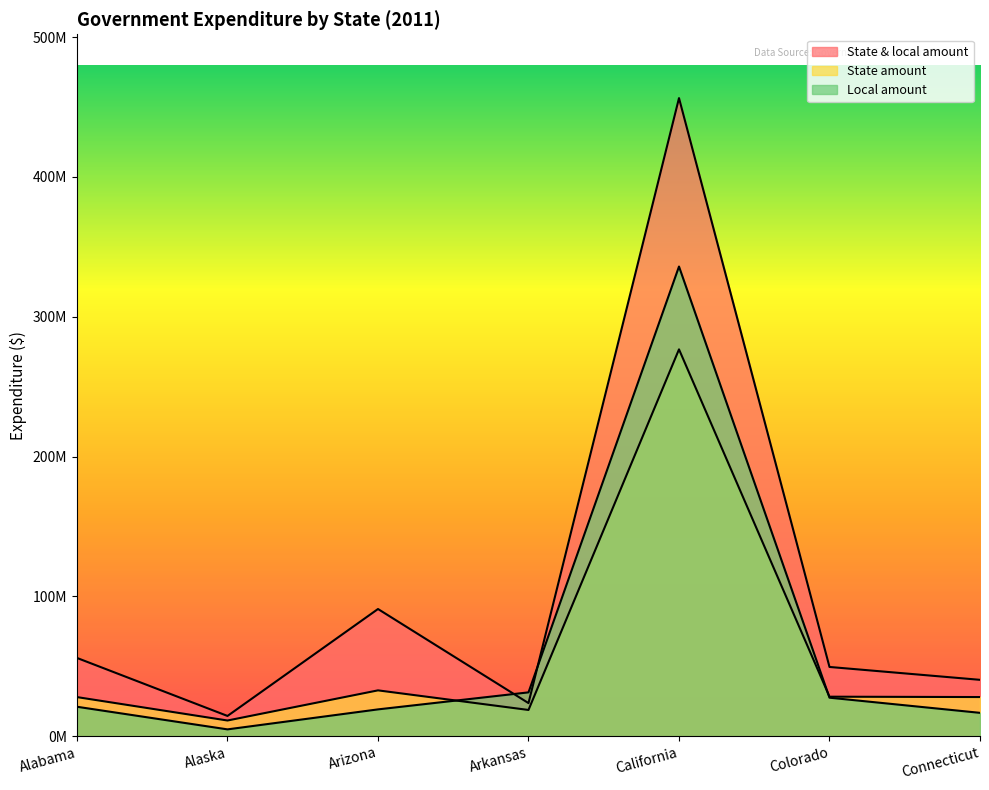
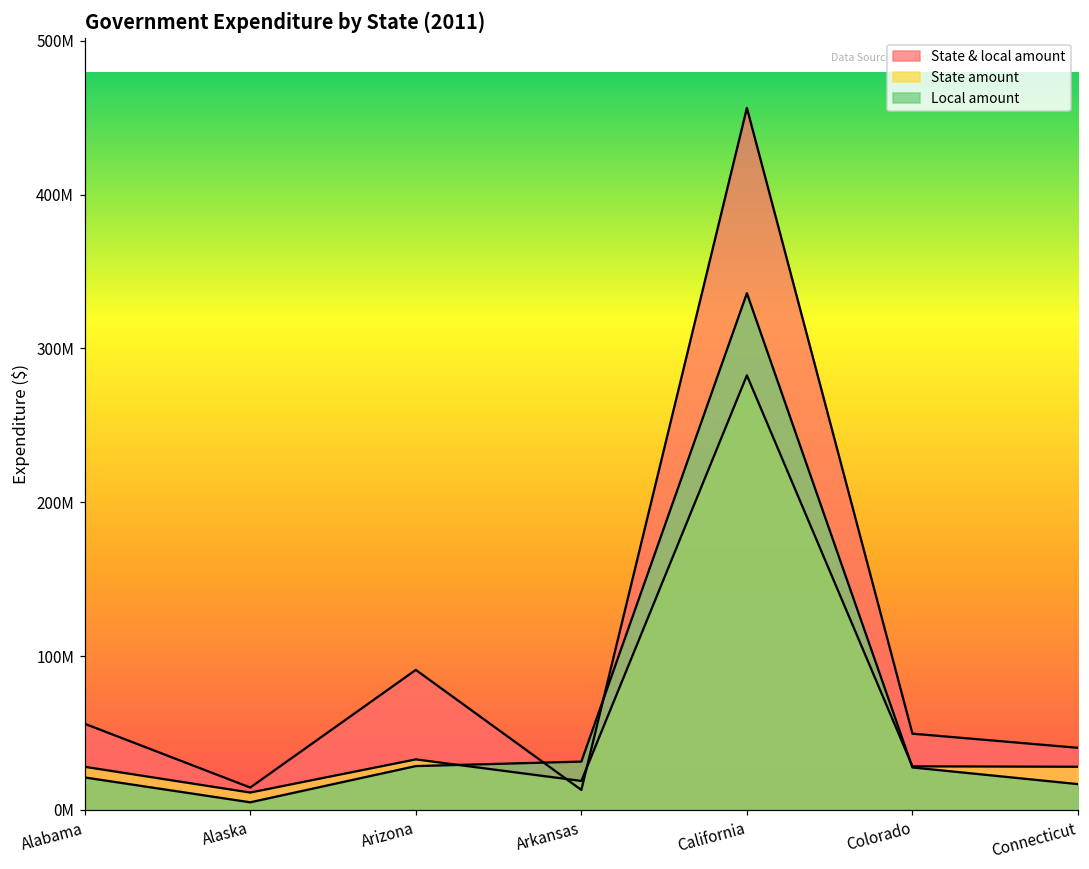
  {
    "State & local amount": {
      "Alabama": 56000000,
      "Alaska": 15000000,
      "Arizona": 91000000,
-     "Arkansas": 24000000,
+     "Arkansas": 13000000,
      "California": 456000000,
      "Colorado": 50000000,
      "Connecticut": 40000000
    },
    "State amount": {
      "Alabama": 28000000,
      "Alaska": 11000000,
      "Arizona": 33000000,
      "Arkansas": 19000000,
-     "California": 277000000,
+     "California": 283000000,
      "Connecticut": 28000000
    },
    "Local amount": {
      "Alabama": 21000000,
      "Alaska": 5000000,
-     "Arizona": 19000000,
+     "Arizona": 29000000,
      "Arkansas": 31000000,
      "California": 336000000,
      "Connecticut": 17000000
    }
  }
